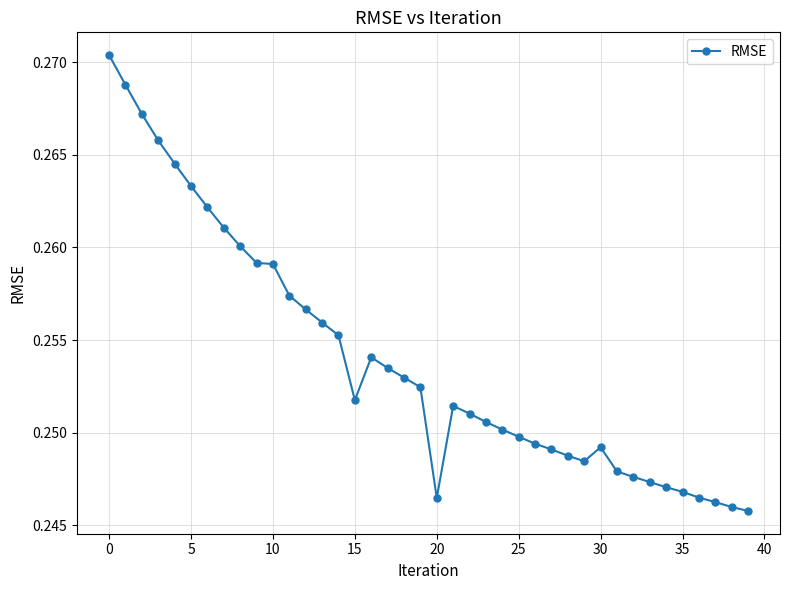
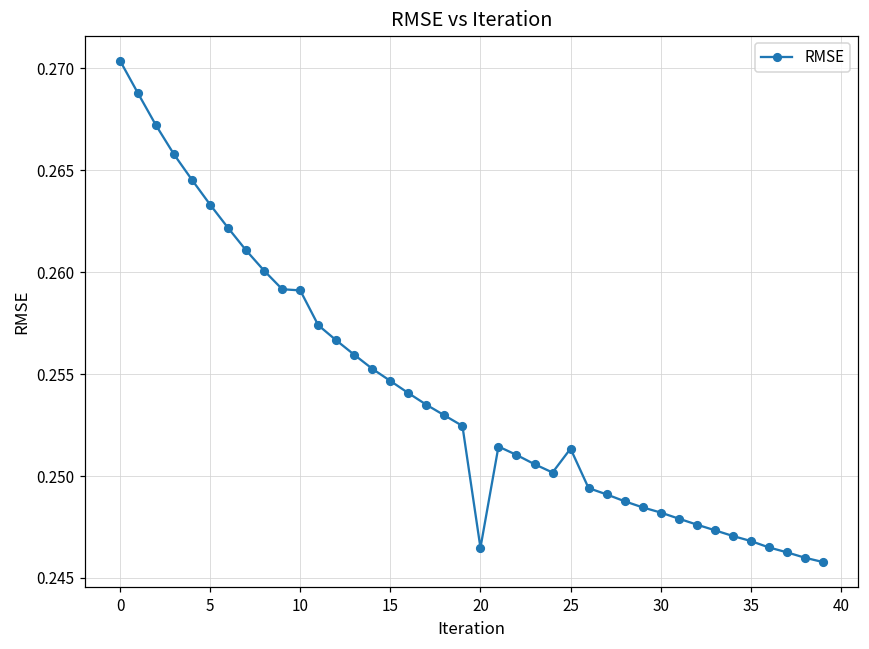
  {
    "0": 0.2704,
    "5": 0.2633,
    "10": 0.2591,
-   "15": 0.2518,
+   "15": 0.2547,
    "20": 0.2465,
-   "25": 0.2498,
-   "30": 0.2492,
+   "25": 0.2513,
+   "30": 0.2482,
    "35": 0.2468
  }
